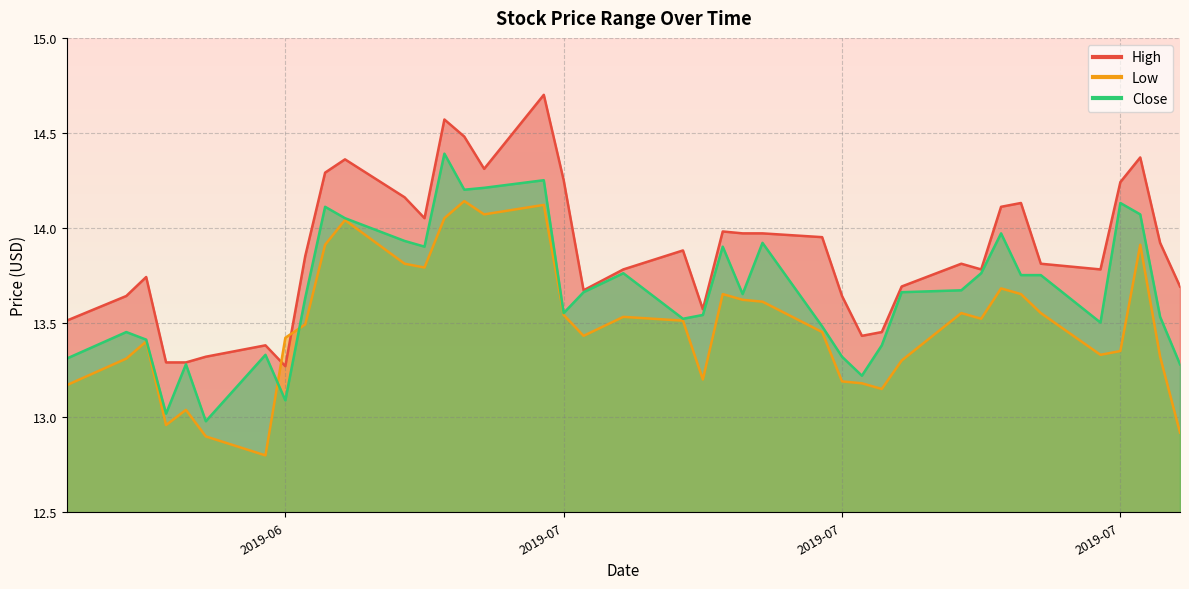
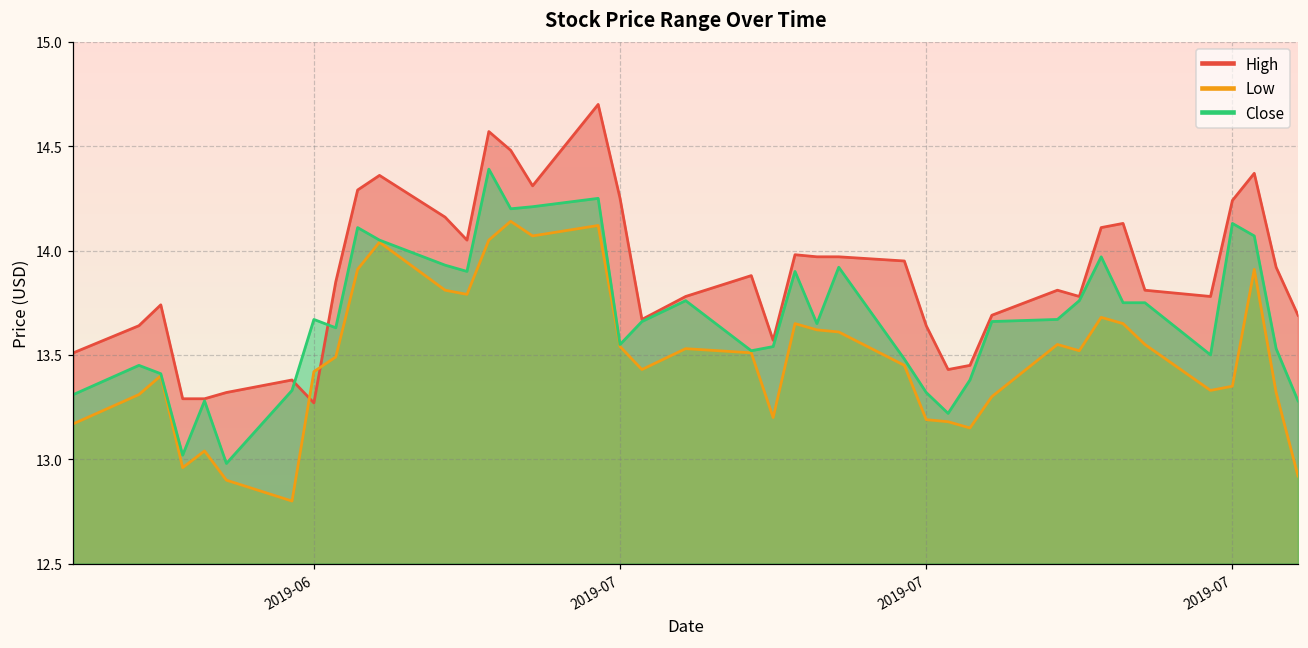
  {
    "High": {
      "2019-06": 13.27
    },
    "Low": {
      "2019-06": 13.42
    },
    "Close": {
-     "2019-06": 13.09
+     "2019-06": 13.67
    }
  }
